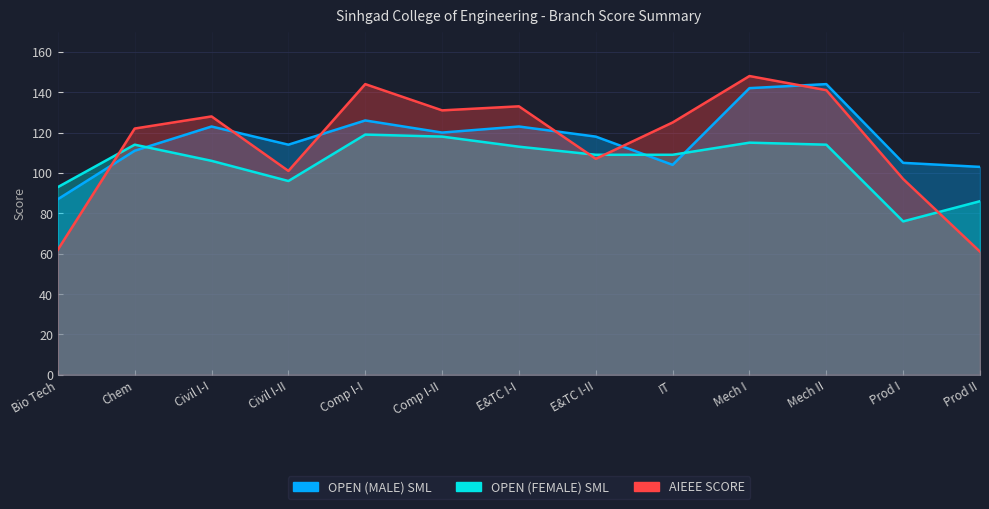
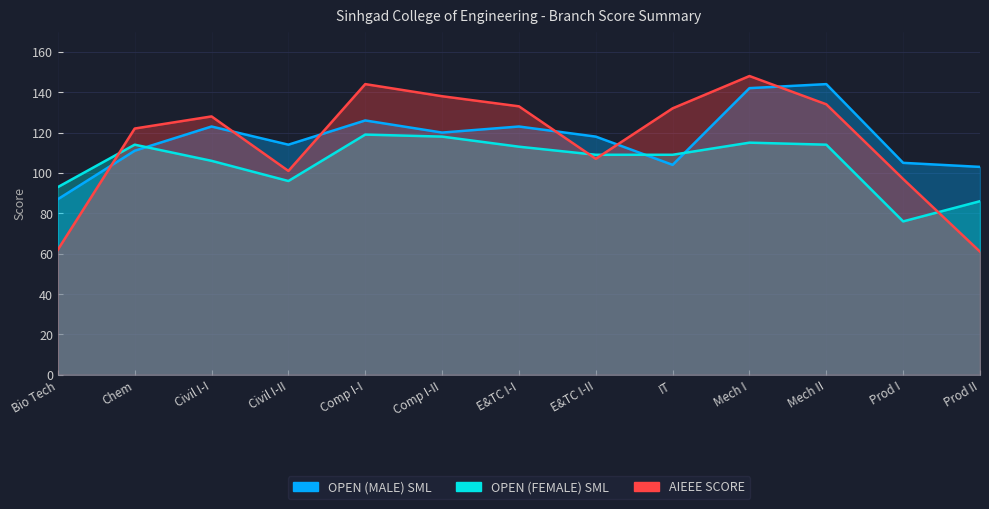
  {
    "AIEEE SCORE": {
      "Bio Tech": 62,
      "Chem": 122,
      "Civil I-I": 128,
      "Civil I-II": 101,
      "Comp I-I": 144,
-     "Comp I-II": 131,
+     "Comp I-II": 138,
      "E&TC I-I": 133,
      "E&TC I-II": 107,
-     "IT": 125,
+     "IT": 132,
      "Mech I": 148,
-     "Mech II": 141,
+     "Mech II": 134,
      "Prod I": 97,
      "Prod II": 61
    }
  }
